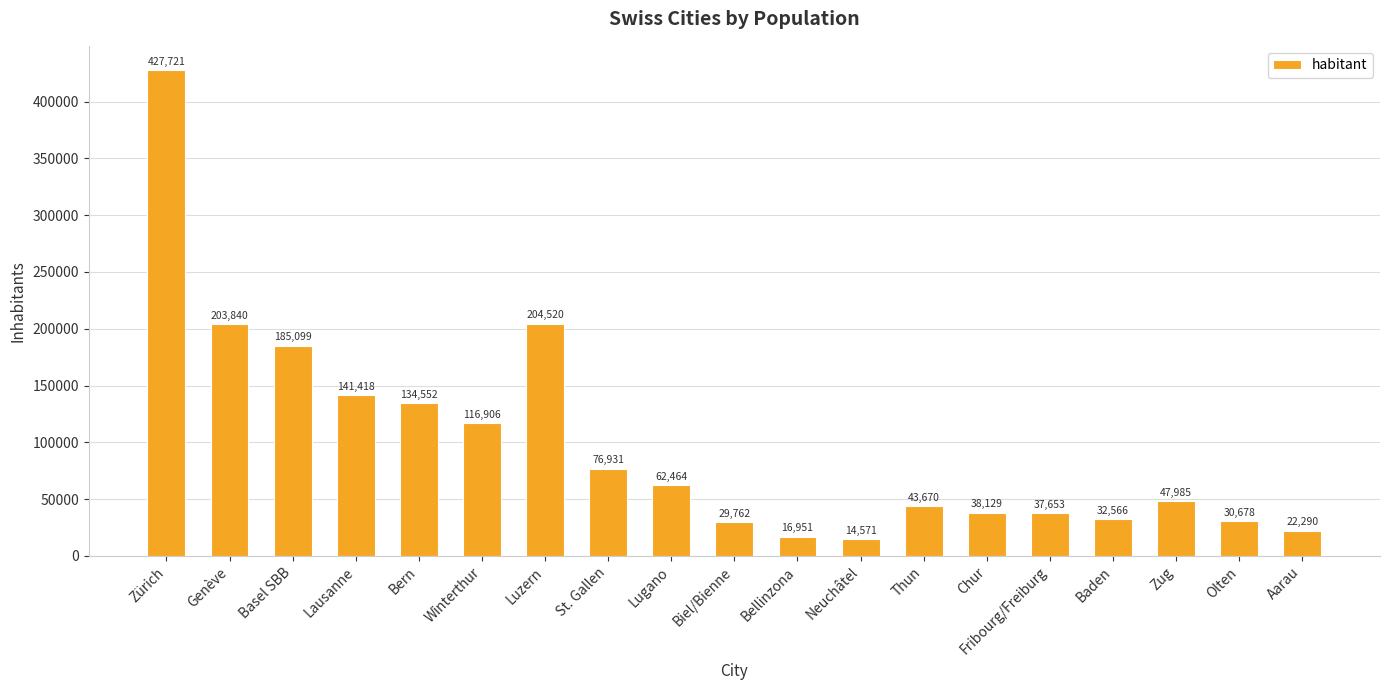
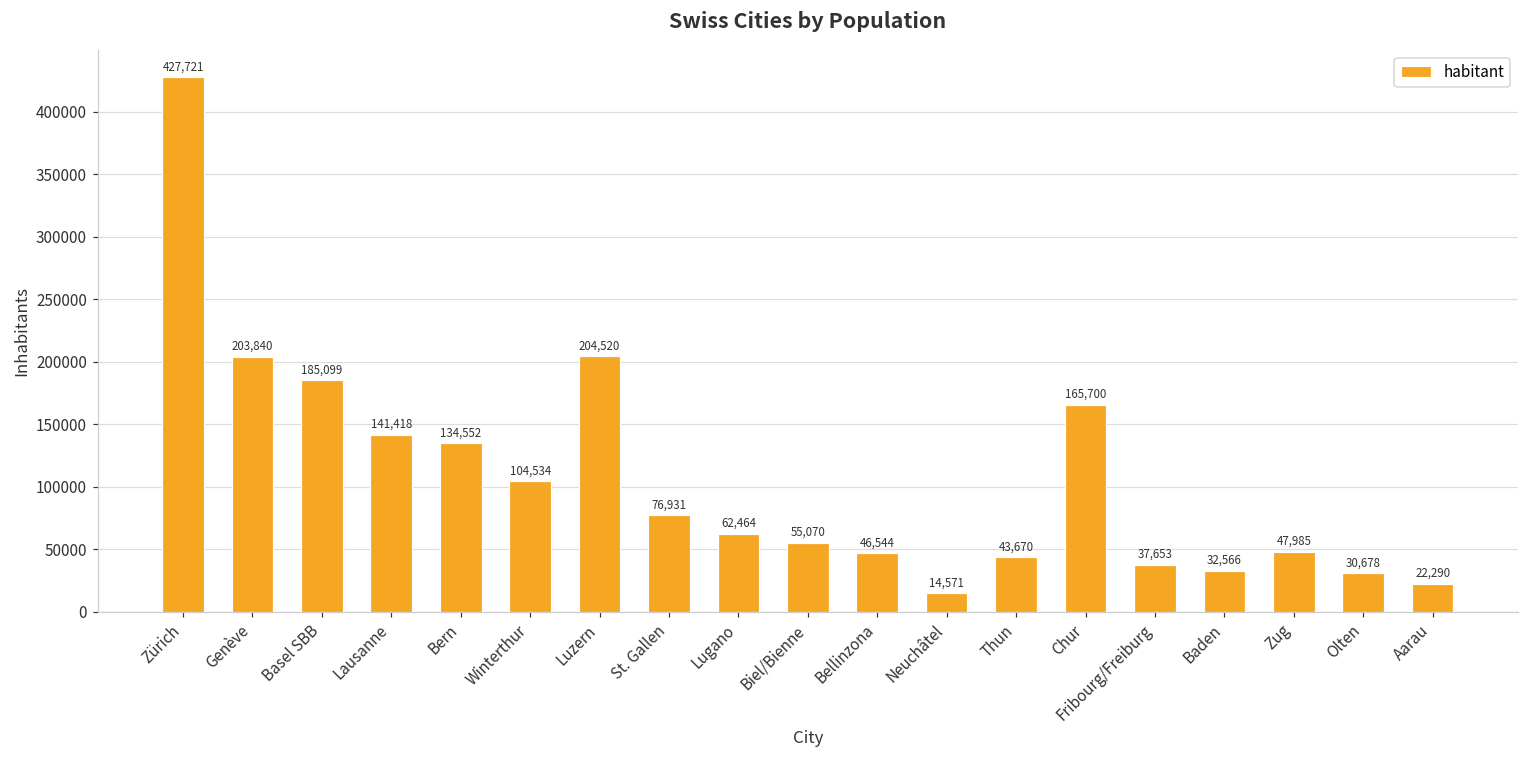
  {
    "Zürich": "427,721",
    "Genève": "203,840",
    "Basel SBB": "185,099",
    "Lausanne": "141,418",
    "Bern": "134,552",
-   "Winterthur": "116,906",
+   "Winterthur": "104,534",
    "Luzern": "204,520",
    "St. Gallen": "76,931",
    "Lugano": "62,464",
-   "Biel/Bienne": "29,762",
-   "Bellinzona": "16,951",
+   "Biel/Bienne": "55,070",
+   "Bellinzona": "46,544",
    "Neuchâtel": "14,571",
    "Thun": "43,670",
-   "Chur": "38,129",
+   "Chur": "165,700",
    "Fribourg/Freiburg": "37,653",
    "Baden": "32,566",
    "Zug": "47,985",
    "Olten": "30,678",
    "Aarau": "22,290"
  }
